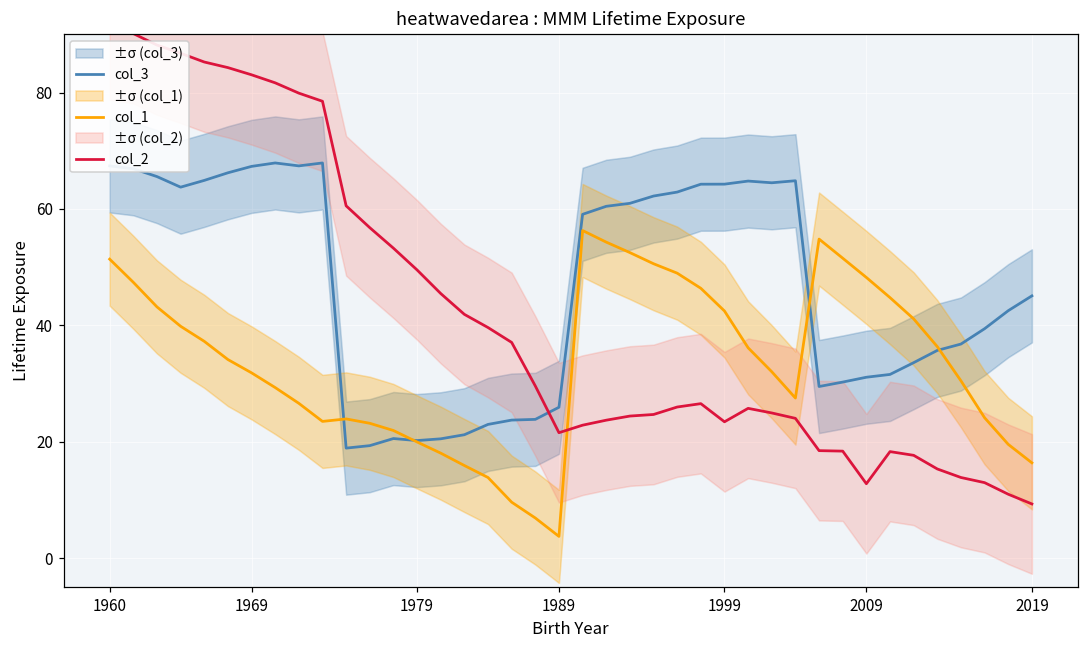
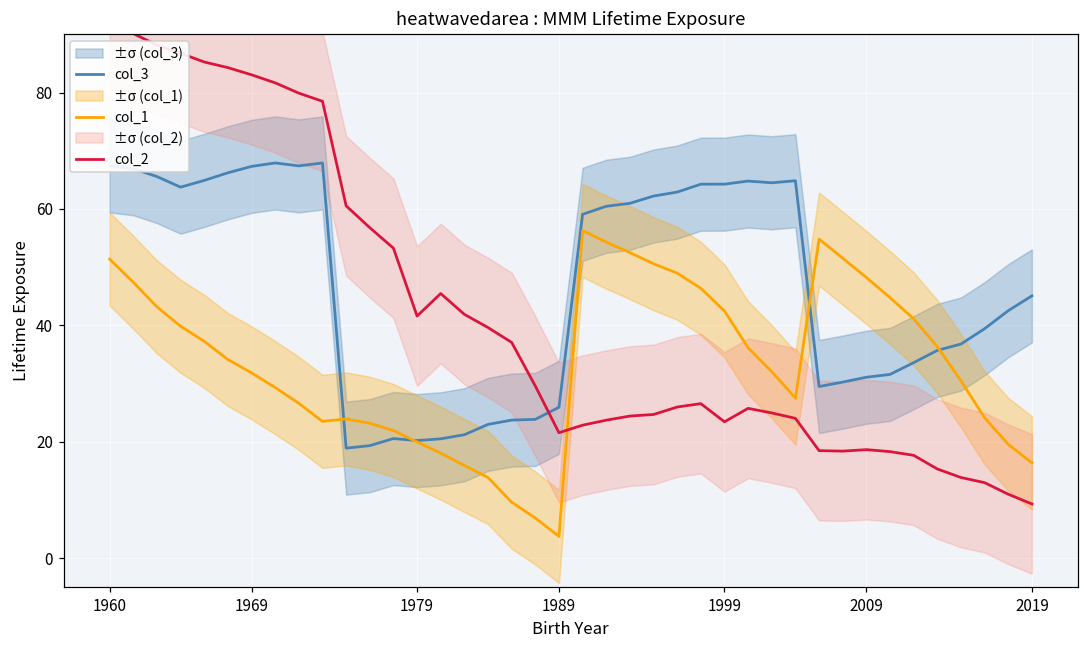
  {
    "col_2": {
      "1969": 83,
-     "1979": 50,
+     "1979": 42,
      "1989": 22,
      "1999": 23,
-     "2009": 13,
+     "2009": 19,
      "2019": 9
    }
  }
